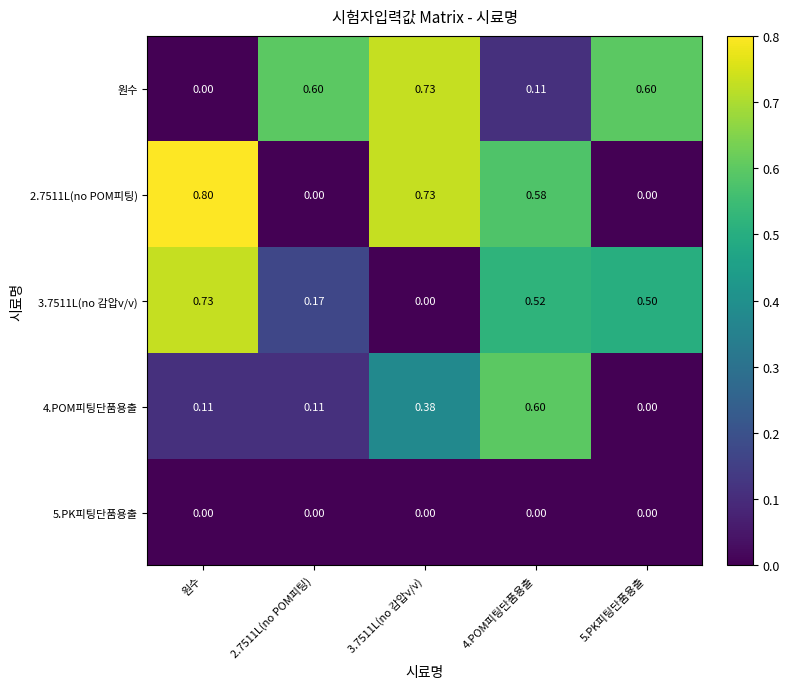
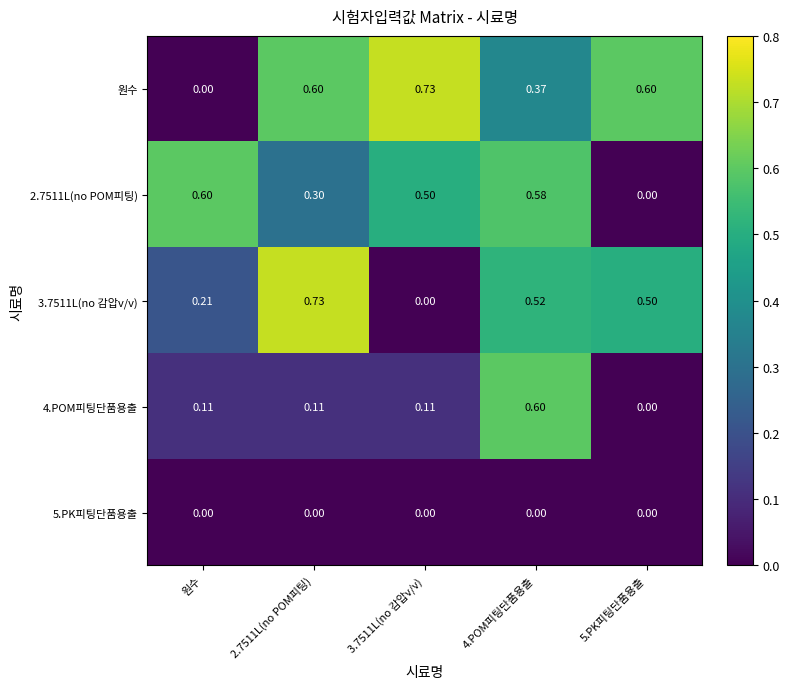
  {
    "원수": {
      "원수": 0.00,
      "2.7511L(no POM피팅)": 0.60,
      "3.7511L(no 감압v/v)": 0.73,
-     "4.POM피팅단품용출": 0.11,
+     "4.POM피팅단품용출": 0.37,
      "5.PK피팅단품용출": 0.60
    },
    "2.7511L(no POM피팅)": {
-     "원수": 0.80,
-     "2.7511L(no POM피팅)": 0.00,
-     "3.7511L(no 감압v/v)": 0.73,
+     "원수": 0.60,
+     "2.7511L(no POM피팅)": 0.30,
+     "3.7511L(no 감압v/v)": 0.50,
      "4.POM피팅단품용출": 0.58,
      "5.PK피팅단품용출": 0.00
    },
    "3.7511L(no 감압v/v)": {
-     "원수": 0.73,
-     "2.7511L(no POM피팅)": 0.17,
+     "원수": 0.21,
+     "2.7511L(no POM피팅)": 0.73,
      "3.7511L(no 감압v/v)": 0.00,
      "4.POM피팅단품용출": 0.52,
      "5.PK피팅단품용출": 0.50
    },
    "4.POM피팅단품용출": {
      "원수": 0.11,
      "2.7511L(no POM피팅)": 0.11,
-     "3.7511L(no 감압v/v)": 0.38,
+     "3.7511L(no 감압v/v)": 0.11,
      "4.POM피팅단품용출": 0.60,
      "5.PK피팅단품용출": 0.00
    },
    "5.PK피팅단품용출": {
      "원수": 0.00,
      "2.7511L(no POM피팅)": 0.00,
      "3.7511L(no 감압v/v)": 0.00,
      "4.POM피팅단품용출": 0.00,
      "5.PK피팅단품용출": 0.00
    }
  }
